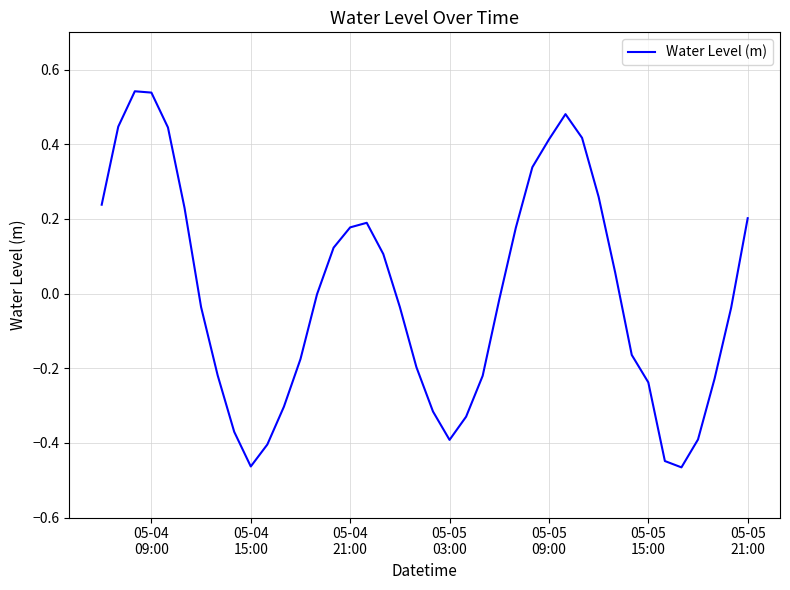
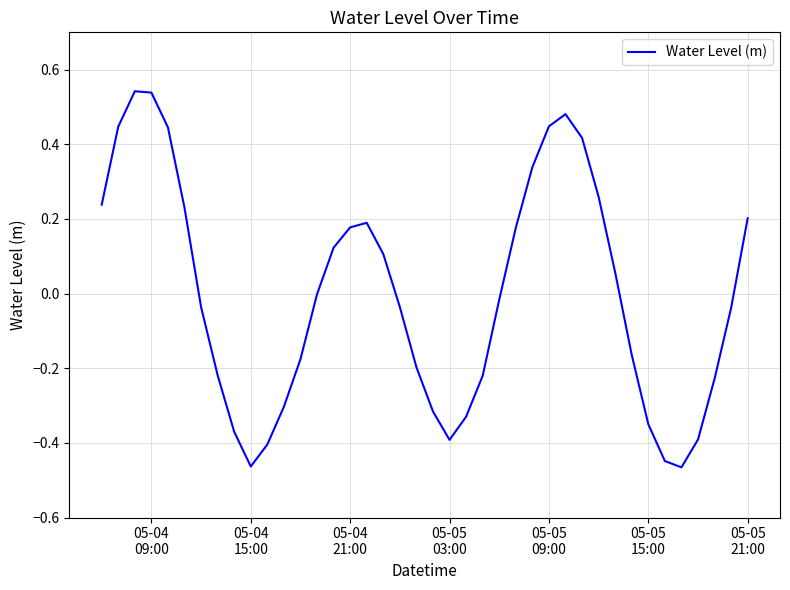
  {
    "05-04 09:00": 0.54,
    "05-04 15:00": -0.46,
    "05-04 21:00": 0.18,
    "05-05 03:00": -0.39,
-   "05-05 09:00": 0.41,
-   "05-05 15:00": -0.24,
+   "05-05 09:00": 0.45,
+   "05-05 15:00": -0.35,
    "05-05 21:00": 0.20
  }
